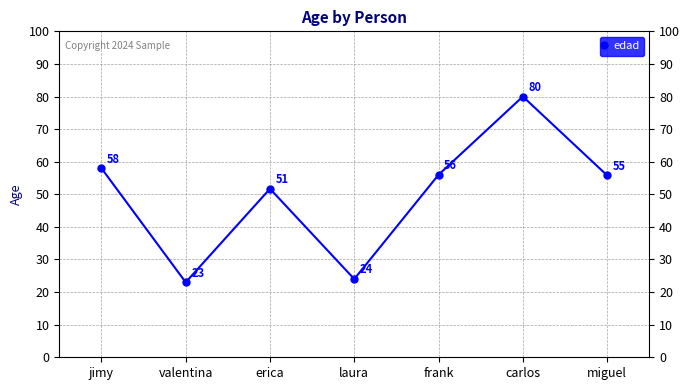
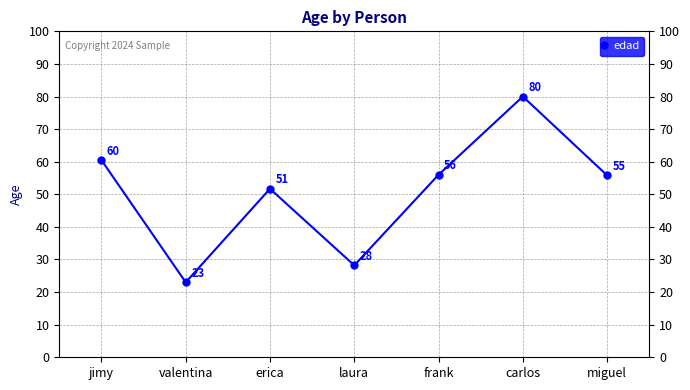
  {
-   "jimy": 58,
+   "jimy": 60,
    "valentina": 23,
-   "laura": 24,
+   "laura": 28,
    "frank": 56,
    "carlos": 80
  }
